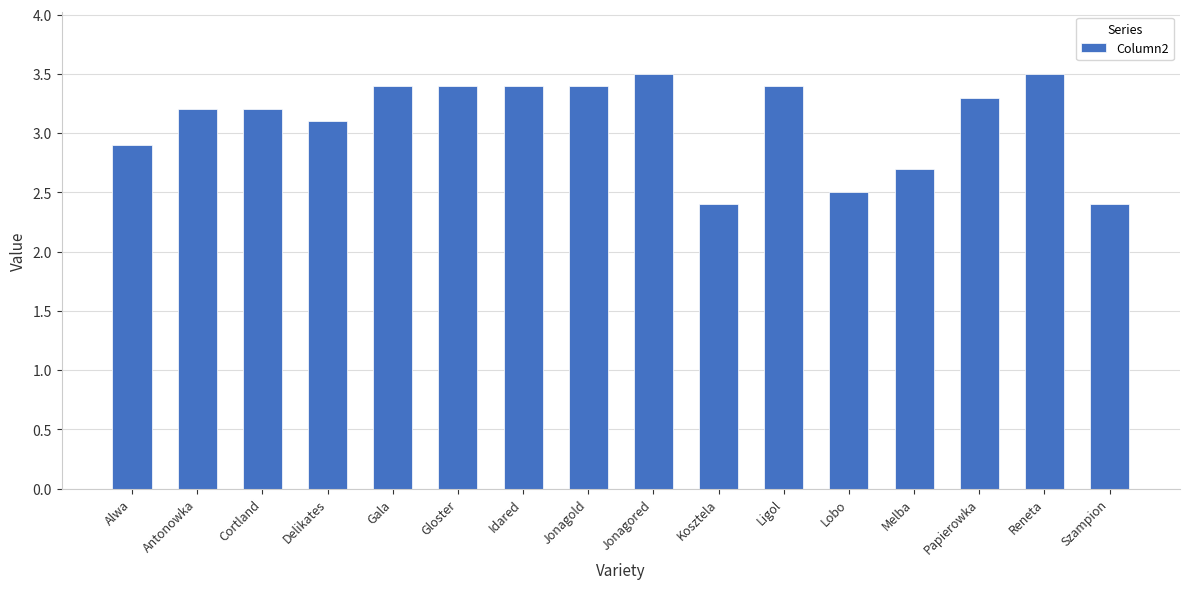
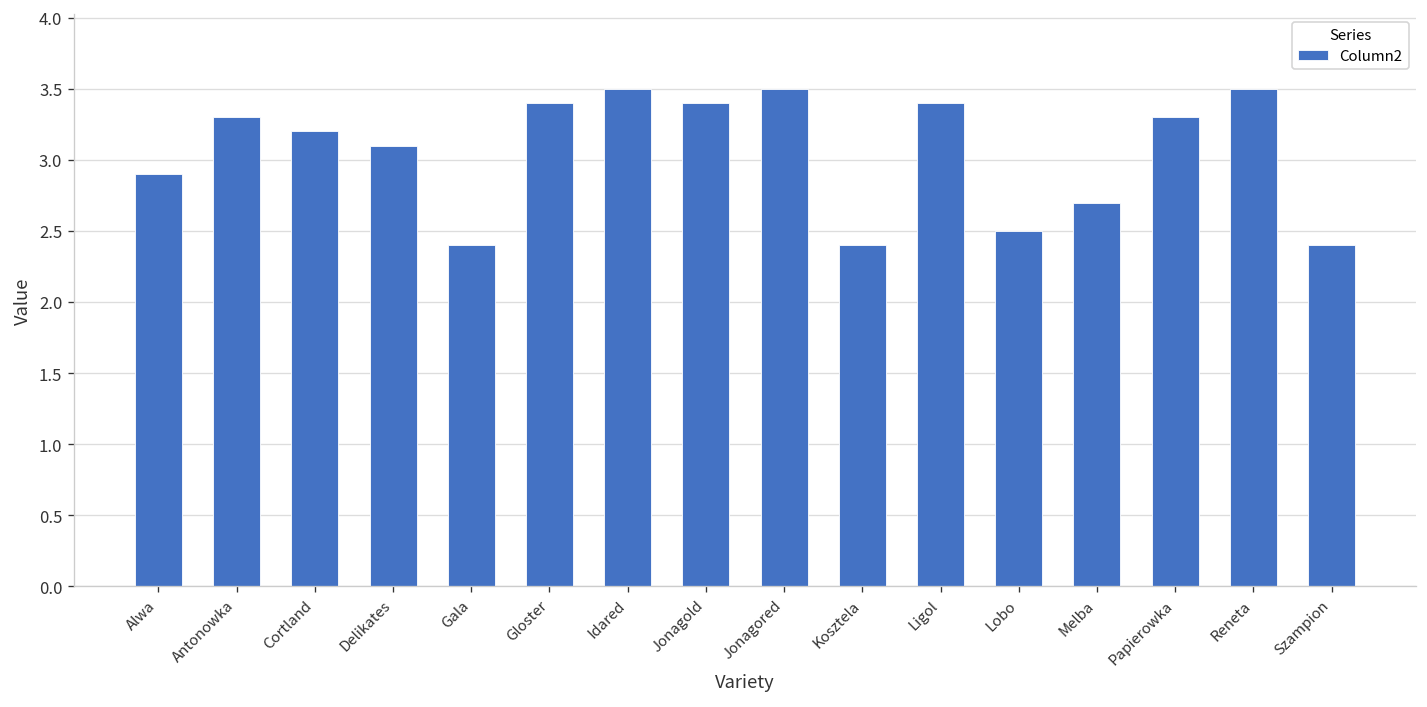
  {
    "Alwa": 2.9,
-   "Antonowka": 3.2,
+   "Antonowka": 3.3,
    "Cortland": 3.2,
    "Delikates": 3.1,
-   "Gala": 3.4,
+   "Gala": 2.4,
    "Gloster": 3.4,
-   "Idared": 3.4,
+   "Idared": 3.5,
    "Jonagold": 3.4,
    "Jonagored": 3.5,
    "Kosztela": 2.4,
    "Ligol": 3.4,
    "Lobo": 2.5,
    "Melba": 2.7,
    "Papierowka": 3.3,
    "Reneta": 3.5,
    "Szampion": 2.4
  }
